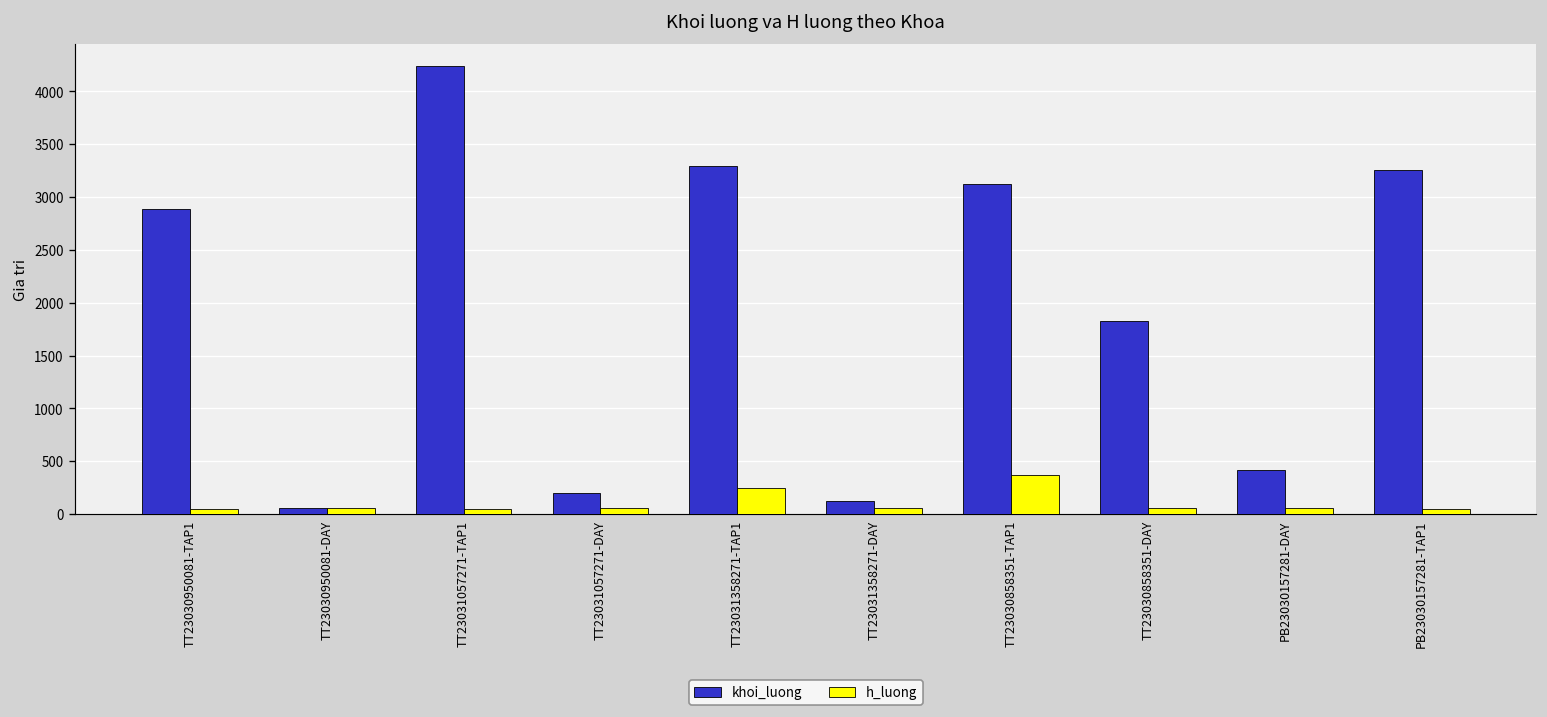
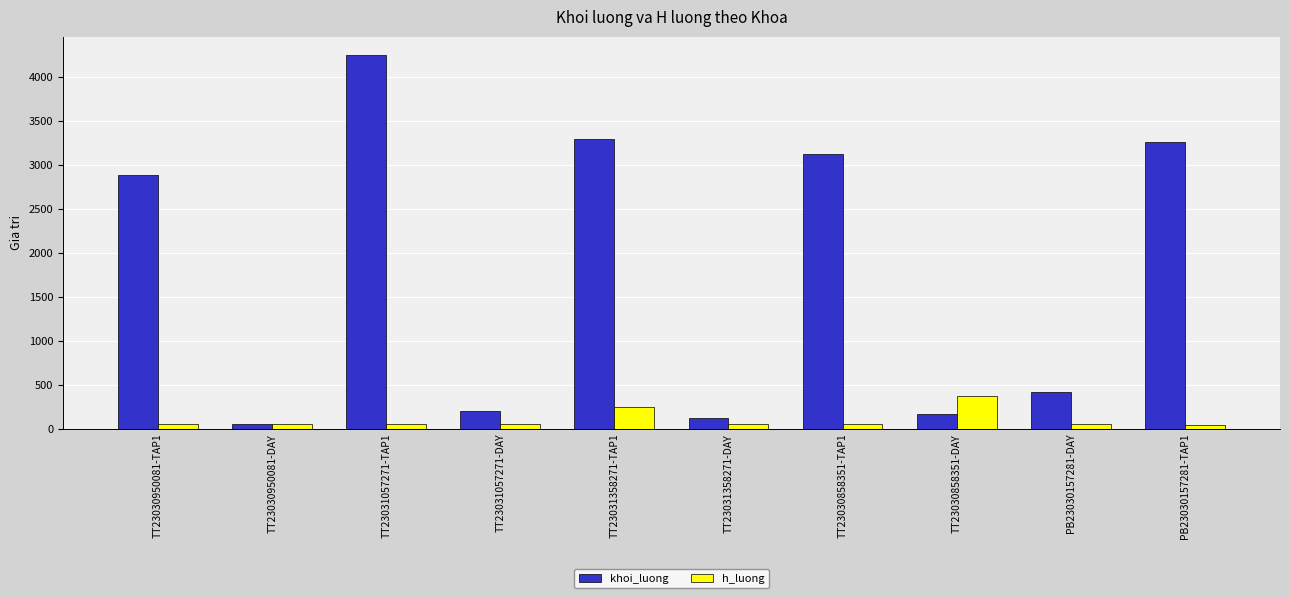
  {
    "khoi_luong": {
      "TT23030950081-TAP1": 2900,
      "TT23030950081-DAY": 100,
      "TT23031057271-TAP1": 4200,
      "TT23031057271-DAY": 200,
      "TT23031358271-TAP1": 3300,
      "TT23031358271-DAY": 100,
      "TT23030858351-TAP1": 3100,
-     "TT23030858351-DAY": 1800,
+     "TT23030858351-DAY": 200,
      "PB23030157281-DAY": 400,
      "PB23030157281-TAP1": 3300
    },
    "h_luong": {
      "TT23030950081-TAP1": 100,
      "TT23030950081-DAY": 100,
      "TT23031057271-TAP1": 100,
      "TT23031057271-DAY": 100,
      "TT23031358271-TAP1": 200,
      "TT23031358271-DAY": 100,
-     "TT23030858351-TAP1": 400,
-     "TT23030858351-DAY": 100,
+     "TT23030858351-TAP1": 100,
+     "TT23030858351-DAY": 400,
      "PB23030157281-DAY": 100,
      "PB23030157281-TAP1": 0
    }
  }
